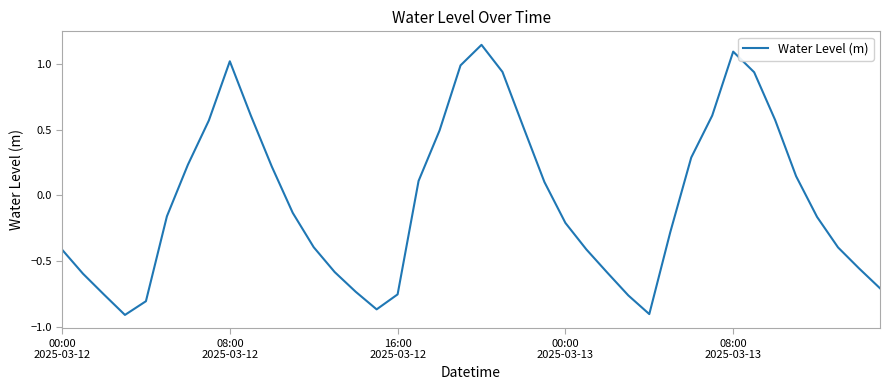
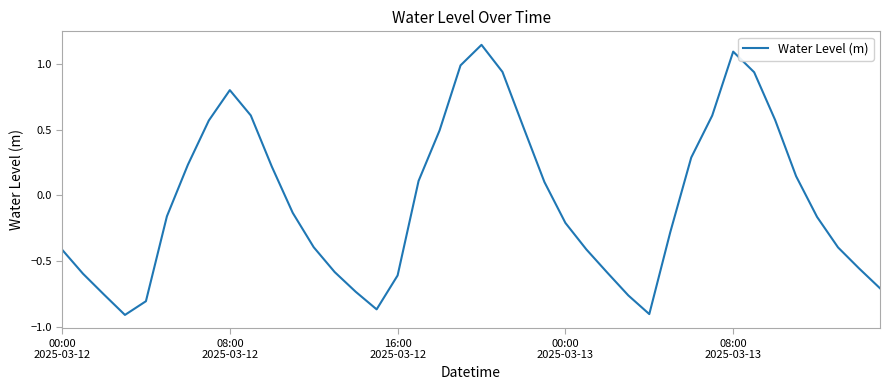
  {
    "00:00 2025-03-12": -0.41,
-   "08:00 2025-03-12": 1.02,
-   "16:00 2025-03-12": -0.76,
+   "08:00 2025-03-12": 0.80,
+   "16:00 2025-03-12": -0.61,
    "00:00 2025-03-13": -0.21,
    "08:00 2025-03-13": 1.09
  }
